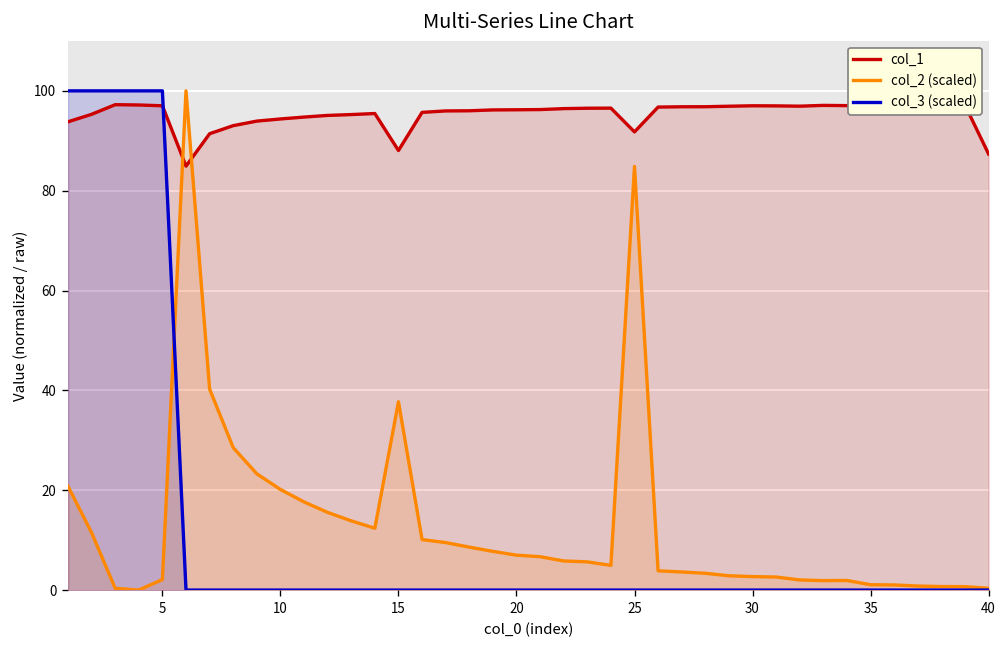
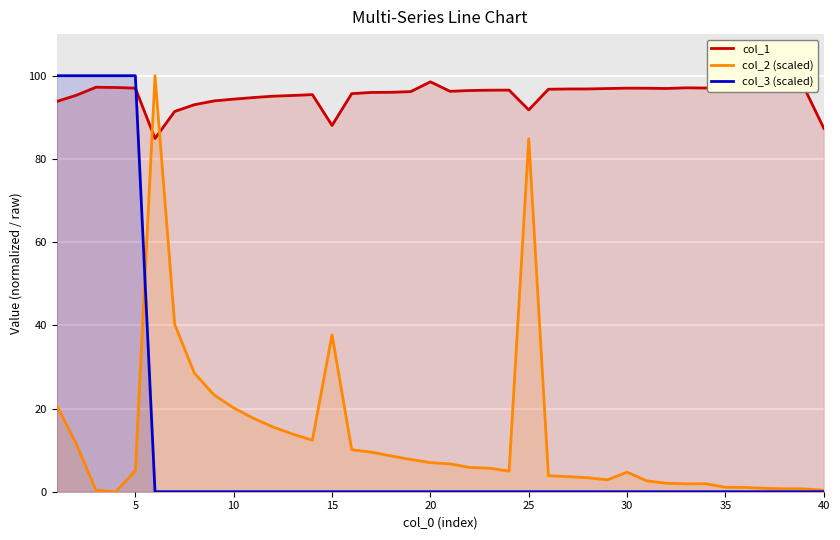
  {
    "col_1": {
      "5": 97,
      "10": 94,
      "15": 88,
-     "20": 96,
+     "20": 99,
      "25": 92,
      "30": 97,
      "40": 87
    },
    "col_2 (scaled)": {
-     "5": 2,
+     "5": 5,
      "10": 20,
      "15": 38,
      "20": 7,
      "25": 85,
-     "30": 3,
+     "30": 5,
      "35": 1
    },
    "col_3 (scaled)": {
      "5": 100,
      "10": 0,
      "15": 0,
      "20": 0,
      "25": 0,
      "30": 0,
      "35": 0
    }
  }
